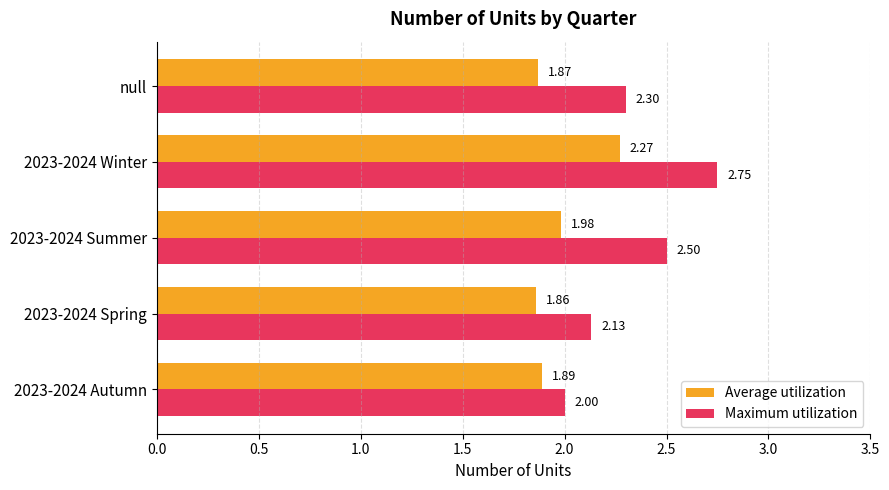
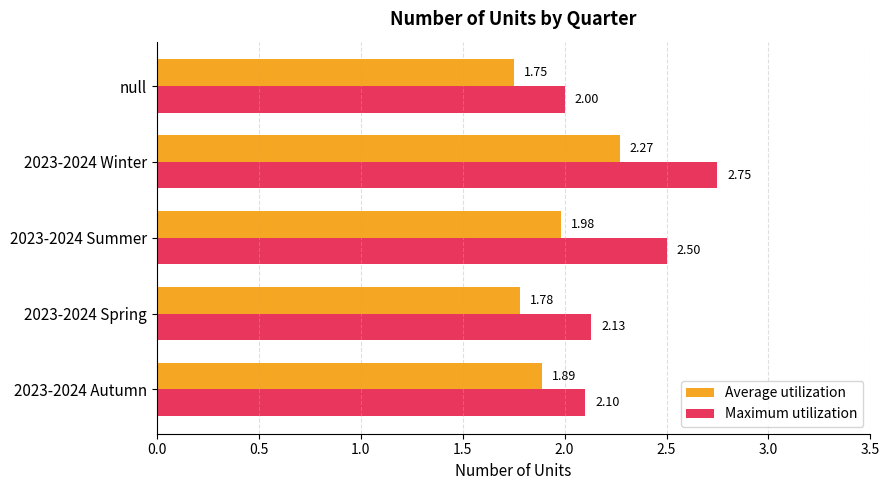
  {
    "Average utilization": {
-     "null": 1.87,
+     "null": 1.75,
      "2023-2024 Winter": 2.27,
      "2023-2024 Summer": 1.98,
-     "2023-2024 Spring": 1.86,
+     "2023-2024 Spring": 1.78,
      "2023-2024 Autumn": 1.89
    },
    "Maximum utilization": {
-     "null": 2.30,
+     "null": 2.00,
      "2023-2024 Winter": 2.75,
      "2023-2024 Summer": 2.50,
      "2023-2024 Spring": 2.13,
-     "2023-2024 Autumn": 2.00
+     "2023-2024 Autumn": 2.10
    }
  }
